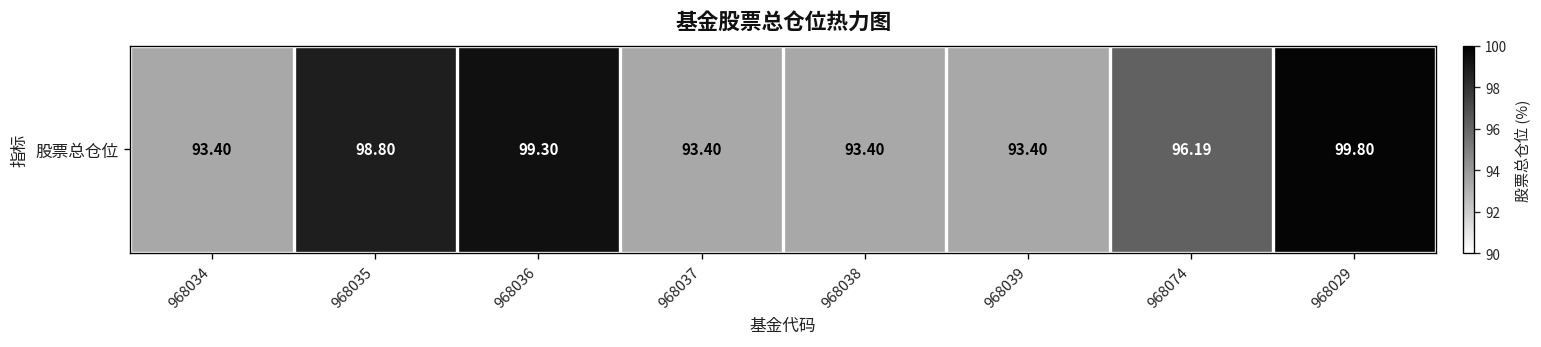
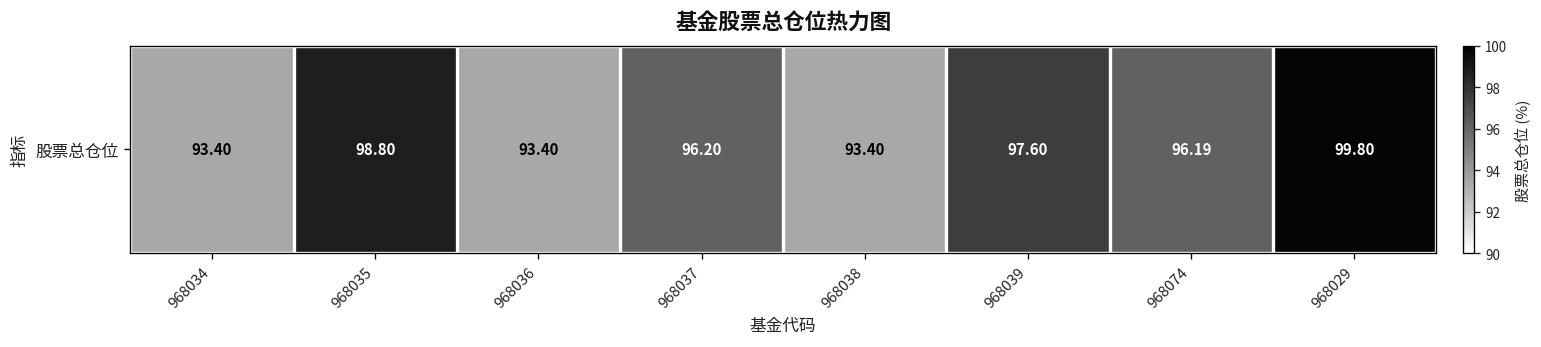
  {
    "股票总仓位": {
      "968034": 93.40,
      "968035": 98.80,
-     "968036": 99.30,
-     "968037": 93.40,
+     "968036": 93.40,
+     "968037": 96.20,
      "968038": 93.40,
-     "968039": 93.40,
+     "968039": 97.60,
      "968074": 96.19,
      "968029": 99.80
    }
  }
